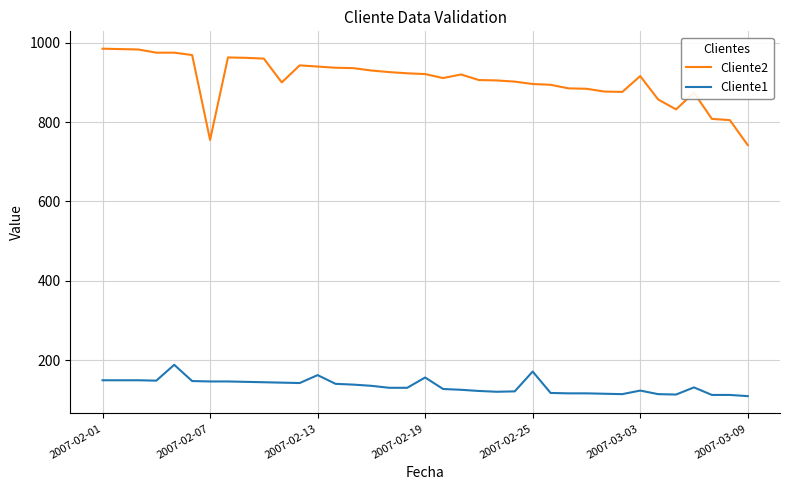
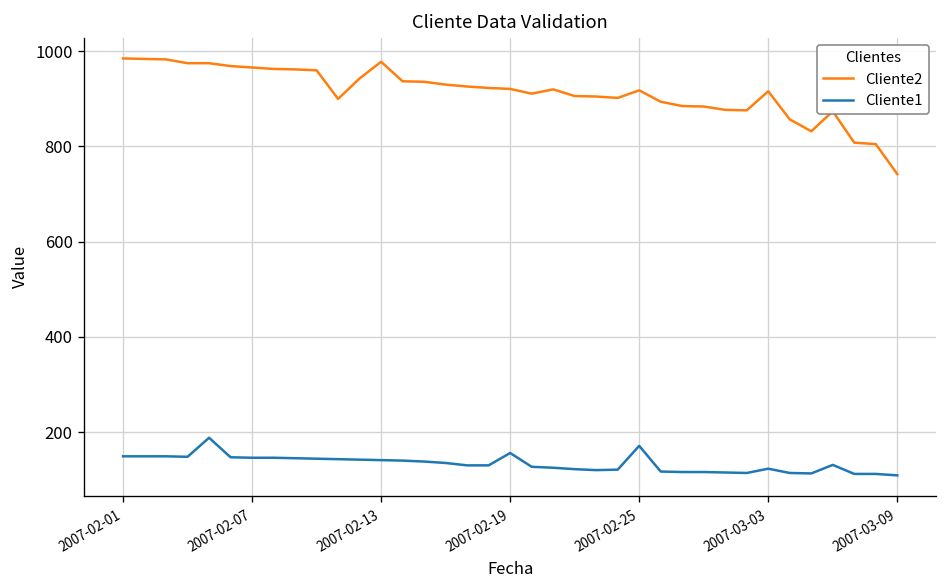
  {
    "Cliente2": {
      "2007-02-01": 990,
-     "2007-02-07": 760,
-     "2007-02-13": 940,
+     "2007-02-07": 970,
+     "2007-02-13": 980,
      "2007-02-19": 920,
-     "2007-02-25": 900,
+     "2007-02-25": 920,
      "2007-03-03": 920,
      "2007-03-09": 740
    },
    "Cliente1": {
      "2007-02-01": 150,
      "2007-02-07": 150,
-     "2007-02-13": 160,
+     "2007-02-13": 140,
      "2007-02-19": 160,
      "2007-02-25": 170,
      "2007-03-03": 120,
      "2007-03-09": 110
    }
  }
